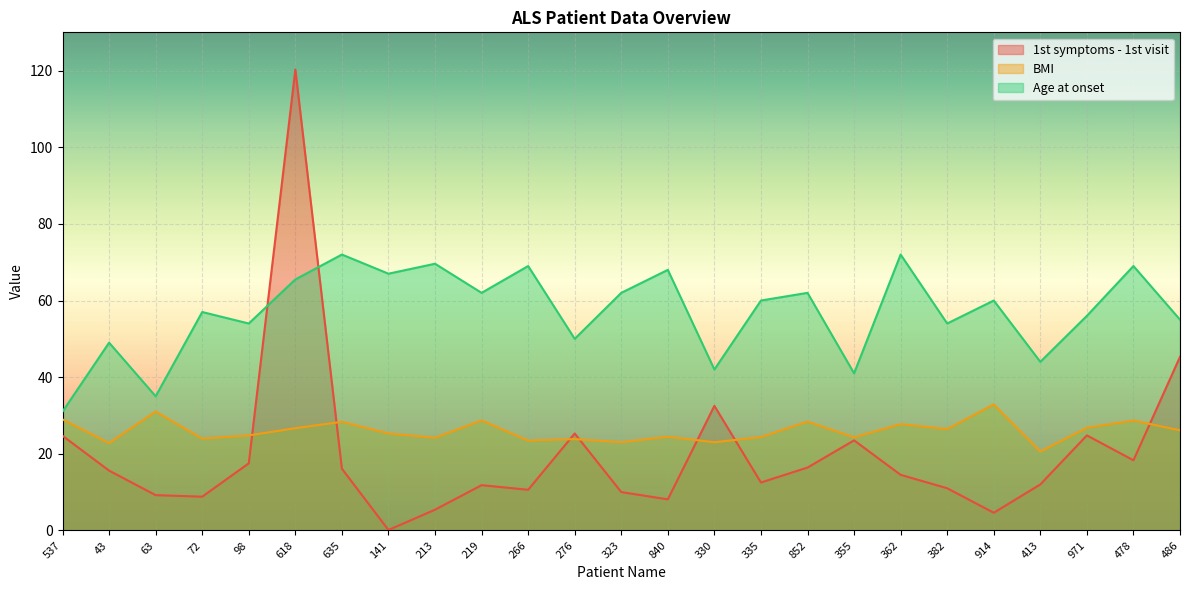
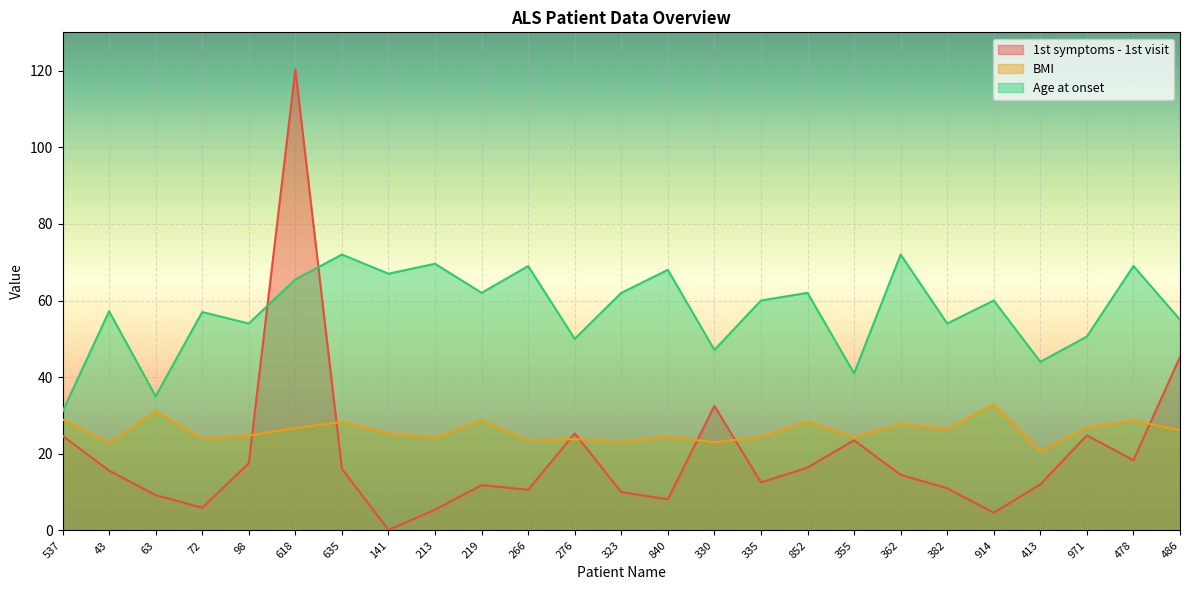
  {
    "1st symptoms - 1st visit": {
      "537": 25,
      "43": 16,
      "63": 9,
-     "72": 9,
+     "72": 6,
      "98": 18,
      "618": 120,
      "635": 16,
      "141": 0,
      "213": 5,
      "219": 12,
      "266": 11,
      "276": 25,
      "323": 10,
      "840": 8,
      "330": 33,
      "335": 13,
      "852": 16,
      "355": 24,
      "362": 15,
      "382": 11,
      "914": 5,
      "413": 12,
      "971": 25,
      "478": 18,
      "486": 45
    },
    "BMI": {
      "537": 29,
      "43": 23,
      "63": 31,
      "72": 24,
      "98": 25,
      "618": 27,
      "635": 28,
      "141": 25,
      "213": 24,
      "219": 29,
      "266": 23,
      "276": 24,
      "323": 23,
      "840": 24,
      "330": 23,
      "335": 24,
      "852": 28,
      "355": 24,
      "362": 28,
      "382": 26,
      "914": 33,
      "413": 21,
      "971": 27,
      "478": 29,
      "486": 26
    },
    "Age at onset": {
      "537": 31,
-     "43": 49,
+     "43": 57,
      "63": 35,
      "72": 57,
      "98": 54,
      "618": 66,
      "635": 72,
      "141": 67,
      "213": 70,
      "219": 62,
      "266": 69,
      "276": 50,
      "323": 62,
      "840": 68,
-     "330": 42,
+     "330": 47,
      "335": 60,
      "852": 62,
      "355": 41,
      "362": 72,
      "382": 54,
      "914": 60,
      "413": 44,
-     "971": 56,
+     "971": 51,
      "478": 69,
      "486": 55
    }
  }
